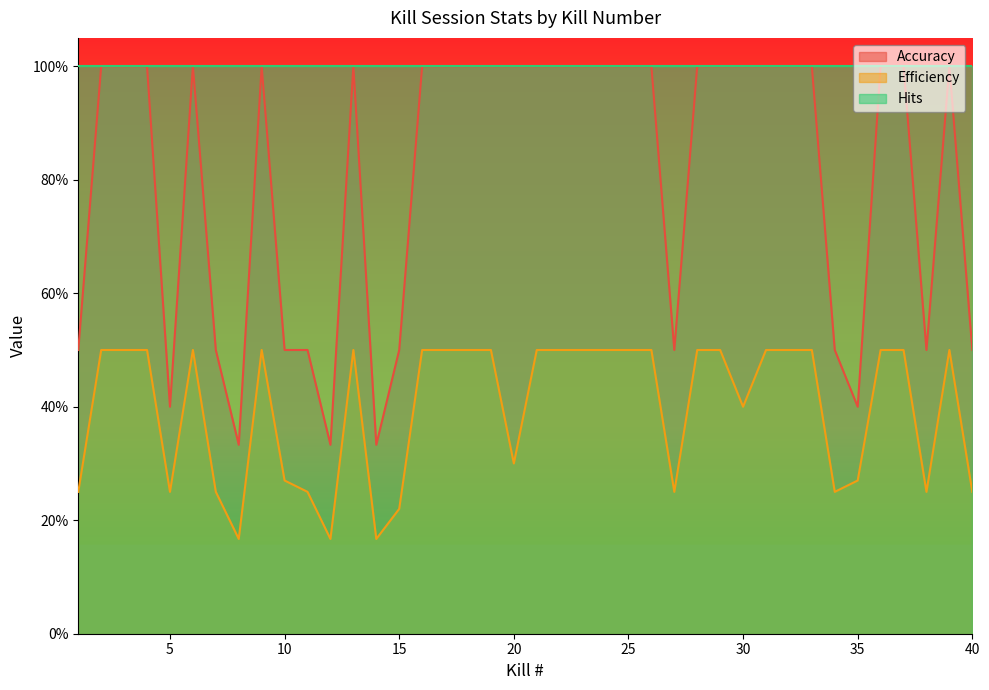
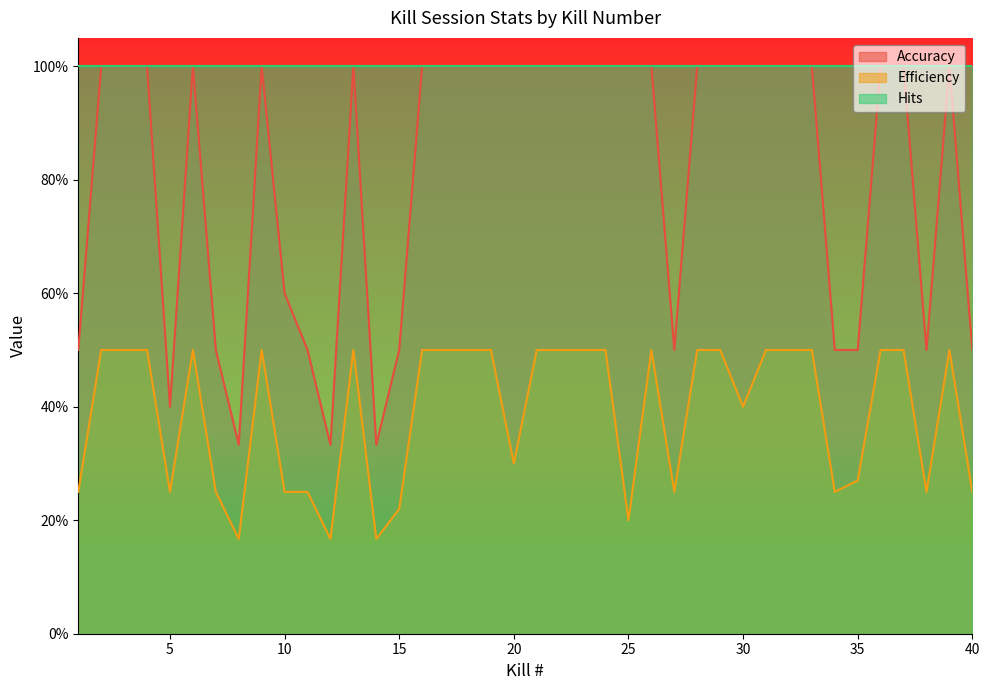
  {
    "Accuracy": {
      "5": "40%",
-     "10": "50%",
+     "10": "60%",
      "15": "50%",
-     "35": "40%",
+     "35": "50%",
      "40": "50%"
    },
    "Efficiency": {
      "5": "25%",
-     "10": "27%",
+     "10": "25%",
      "15": "22%",
      "20": "30%",
-     "25": "50%",
+     "25": "20%",
      "30": "40%",
      "35": "27%",
      "40": "25%"
    },
    "Hits": {
      "5": "100%",
      "10": "100%",
      "15": "100%",
      "40": "100%"
    }
  }
